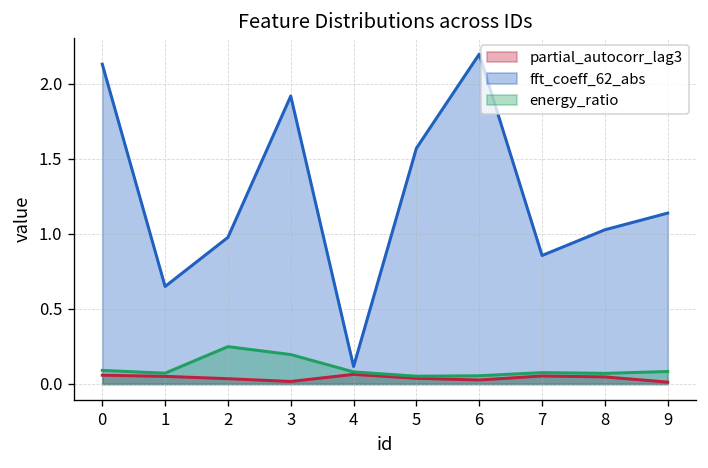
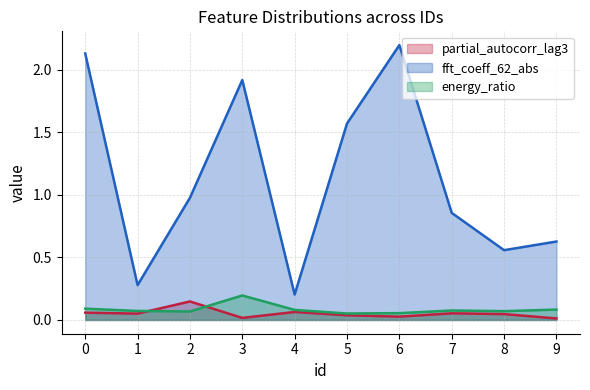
  {
    "partial_autocorr_lag3": {
      "0": 0.06,
      "1": 0.05,
-     "2": 0.04,
+     "2": 0.15,
      "3": 0.02,
      "6": 0.03,
      "7": 0.05,
      "8": 0.05,
      "9": 0.01
    },
    "fft_coeff_62_abs": {
      "0": 2.13,
-     "1": 0.65,
+     "1": 0.28,
      "2": 0.98,
      "3": 1.92,
-     "4": 0.12,
+     "4": 0.20,
      "5": 1.57,
      "6": 2.20,
      "7": 0.86,
-     "8": 1.03,
-     "9": 1.14
+     "8": 0.56,
+     "9": 0.63
    },
    "energy_ratio": {
      "0": 0.09,
      "1": 0.07,
-     "2": 0.25,
+     "2": 0.07,
      "3": 0.20,
      "6": 0.05,
      "7": 0.08,
      "8": 0.07,
      "9": 0.08
    }
  }
